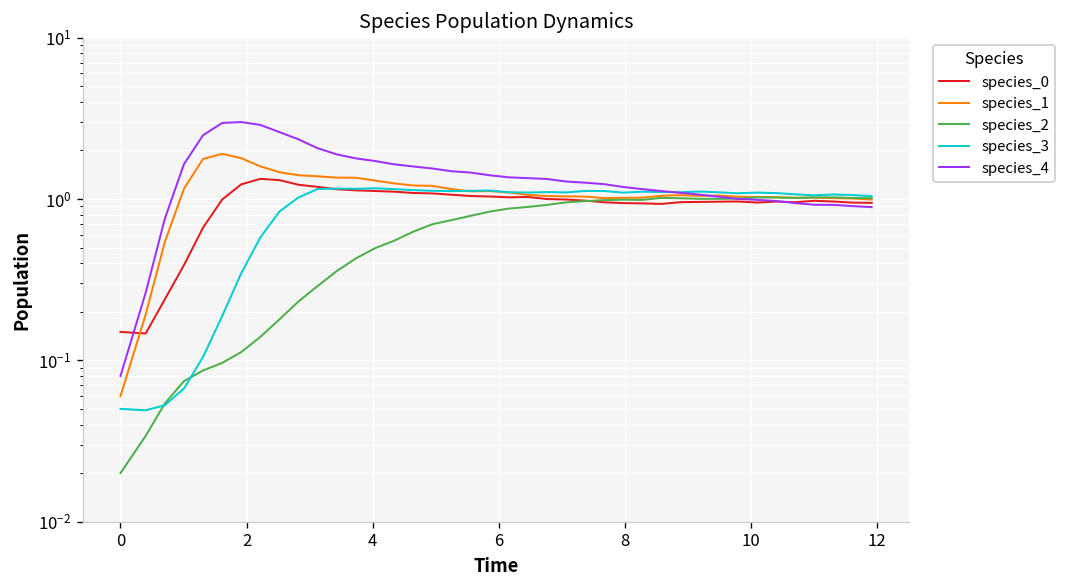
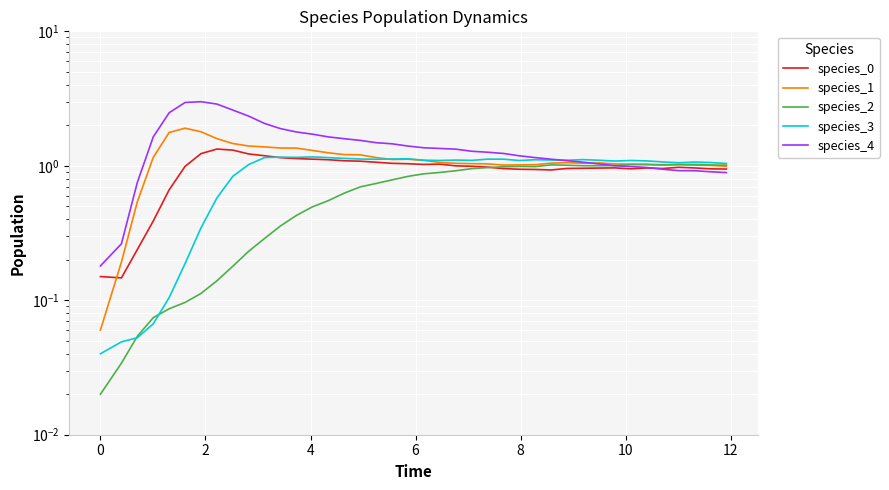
  {
    "species_0": {
      "0": 0.15
    },
    "species_1": {
      "0": 0.06
    },
    "species_2": {
      "0": 0.02
    },
    "species_3": {
-     "0": 0.05
+     "0": 0.04
    },
    "species_4": {
-     "0": 0.08
+     "0": 0.18
    }
  }
